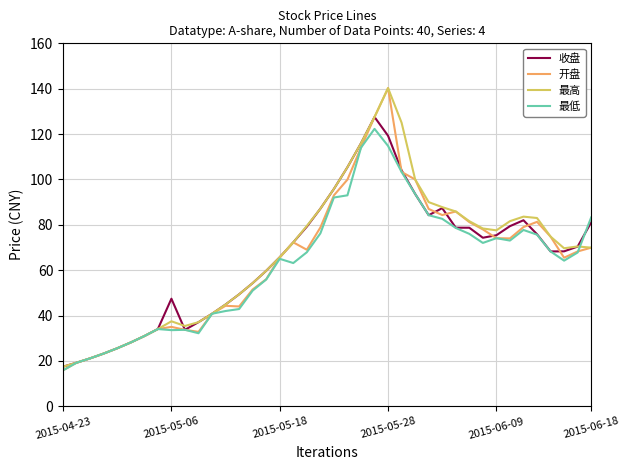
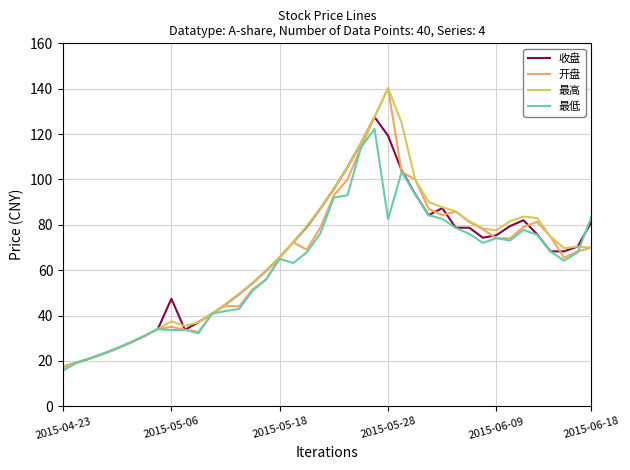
  {
    "收盘": {
      "2015-05-06": 47,
      "2015-05-28": 119,
      "2015-06-09": 75,
      "2015-06-18": 81
    },
    "最低": {
      "2015-05-06": 34,
-     "2015-05-28": 115,
+     "2015-05-28": 82,
      "2015-06-18": 83
    }
  }
